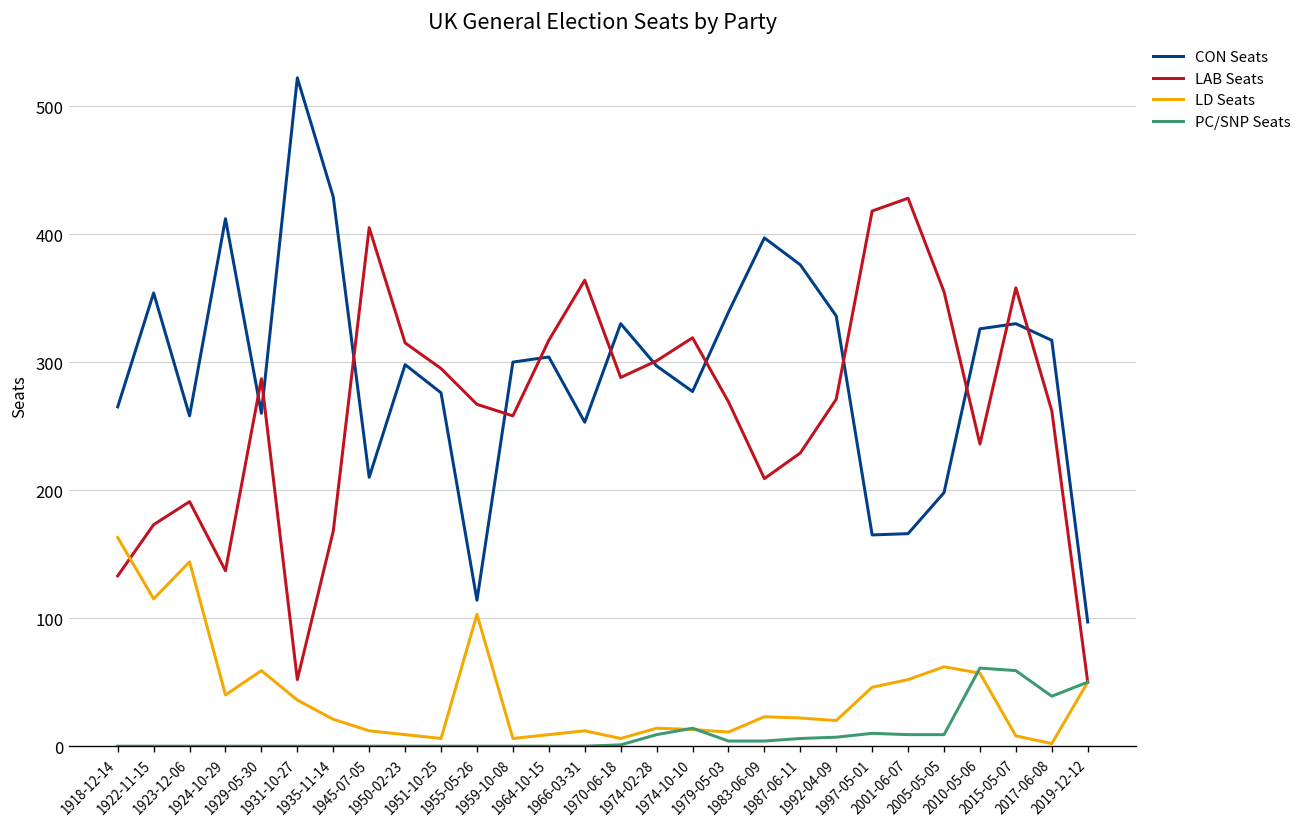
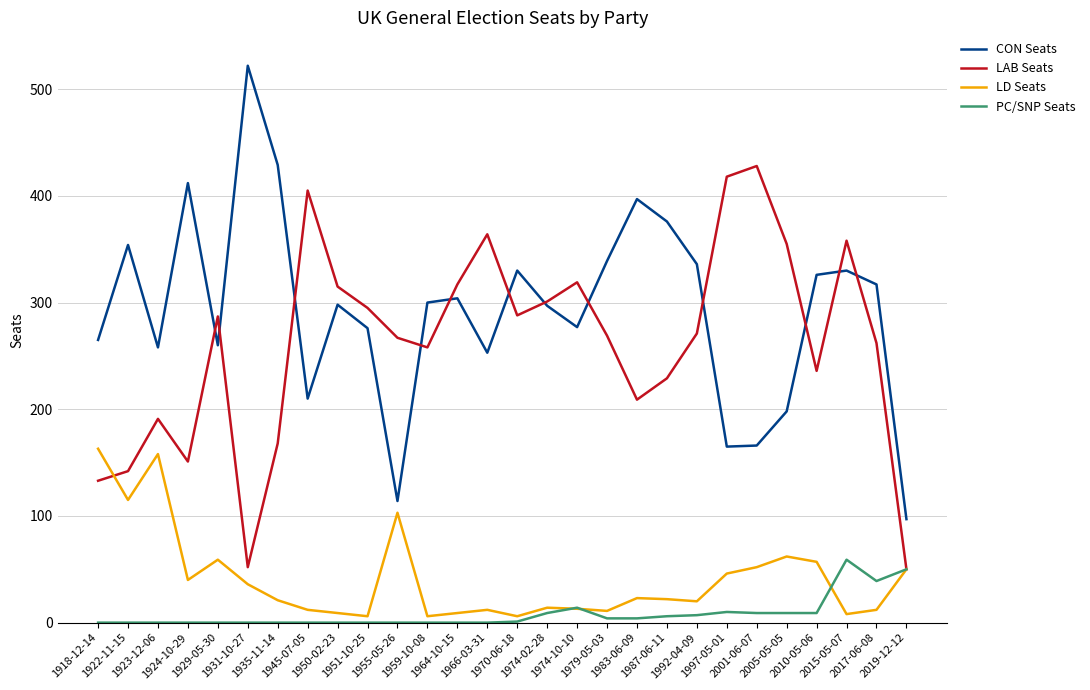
  {
    "CON Seats": {
      "1918-12-14": 265,
      "1922-11-15": 354,
      "1923-12-06": 258,
      "1924-10-29": 412,
      "1929-05-30": 260,
      "1931-10-27": 522,
      "1935-11-14": 429,
      "1945-07-05": 210,
      "1950-02-23": 298,
      "1951-10-25": 276,
      "1955-05-26": 114,
      "1959-10-08": 300,
      "1964-10-15": 304,
      "1966-03-31": 253,
      "1970-06-18": 330,
      "1974-02-28": 297,
      "1974-10-10": 277,
      "1979-05-03": 339,
      "1983-06-09": 397,
      "1987-06-11": 376,
      "1992-04-09": 336,
      "1997-05-01": 165,
      "2001-06-07": 166,
      "2005-05-05": 198,
      "2010-05-06": 326,
      "2015-05-07": 330,
      "2017-06-08": 317,
      "2019-12-12": 97
    },
    "LAB Seats": {
      "1918-12-14": 133,
-     "1922-11-15": 173,
+     "1922-11-15": 142,
      "1923-12-06": 191,
-     "1924-10-29": 137,
+     "1924-10-29": 151,
      "1929-05-30": 287,
      "1931-10-27": 52,
      "1935-11-14": 168,
      "1945-07-05": 405,
      "1950-02-23": 315,
      "1951-10-25": 295,
      "1955-05-26": 267,
      "1959-10-08": 258,
      "1964-10-15": 317,
      "1966-03-31": 364,
      "1970-06-18": 288,
      "1974-02-28": 301,
      "1974-10-10": 319,
      "1979-05-03": 269,
      "1983-06-09": 209,
      "1987-06-11": 229,
      "1992-04-09": 271,
      "1997-05-01": 418,
      "2001-06-07": 428,
      "2005-05-05": 355,
      "2010-05-06": 236,
      "2015-05-07": 358,
      "2017-06-08": 262
    },
    "LD Seats": {
      "1918-12-14": 163,
      "1922-11-15": 115,
-     "1923-12-06": 144,
+     "1923-12-06": 158,
      "1924-10-29": 40,
      "1929-05-30": 59,
      "1931-10-27": 36,
      "1935-11-14": 21,
      "1945-07-05": 12,
      "1950-02-23": 9,
      "1951-10-25": 6,
      "1955-05-26": 103,
      "1959-10-08": 6,
      "1964-10-15": 9,
      "1966-03-31": 12,
      "1970-06-18": 6,
      "1974-02-28": 14,
      "1979-05-03": 11,
      "1983-06-09": 23,
      "1987-06-11": 22,
      "1992-04-09": 20,
      "1997-05-01": 46,
      "2001-06-07": 52,
      "2005-05-05": 62,
      "2010-05-06": 57,
      "2015-05-07": 8,
-     "2017-06-08": 2
+     "2017-06-08": 12
    },
    "PC/SNP Seats": {
      "1918-12-14": 0,
      "1922-11-15": 0,
      "1923-12-06": 0,
      "1924-10-29": 0,
      "1929-05-30": 0,
      "1931-10-27": 0,
      "1935-11-14": 0,
      "1945-07-05": 0,
      "1950-02-23": 0,
      "1951-10-25": 0,
      "1955-05-26": 0,
      "1959-10-08": 0,
      "1964-10-15": 0,
      "1966-03-31": 0,
      "1970-06-18": 1,
      "1974-02-28": 9,
      "1979-05-03": 4,
      "1983-06-09": 4,
      "1987-06-11": 6,
      "1992-04-09": 7,
      "1997-05-01": 10,
      "2001-06-07": 9,
      "2005-05-05": 9,
-     "2010-05-06": 61,
+     "2010-05-06": 9,
      "2015-05-07": 59,
      "2017-06-08": 39
    }
  }
